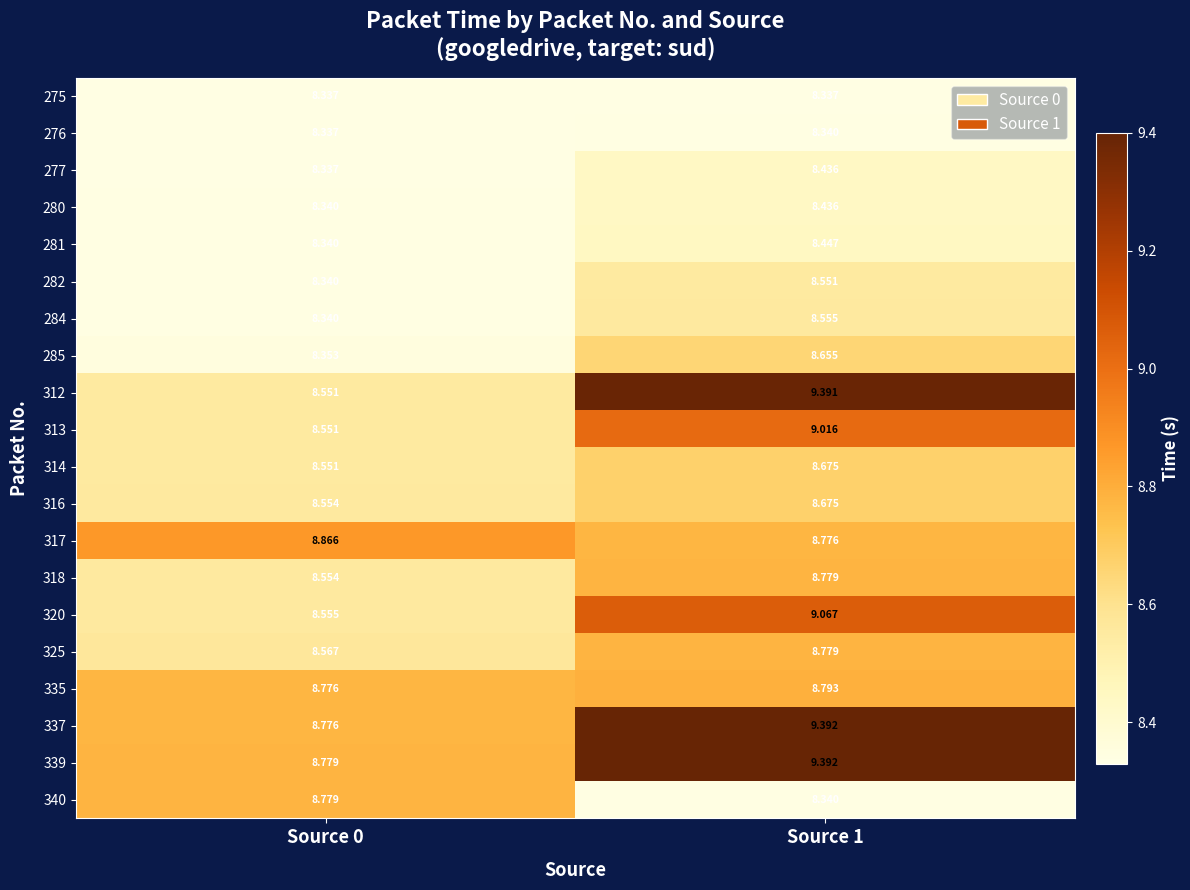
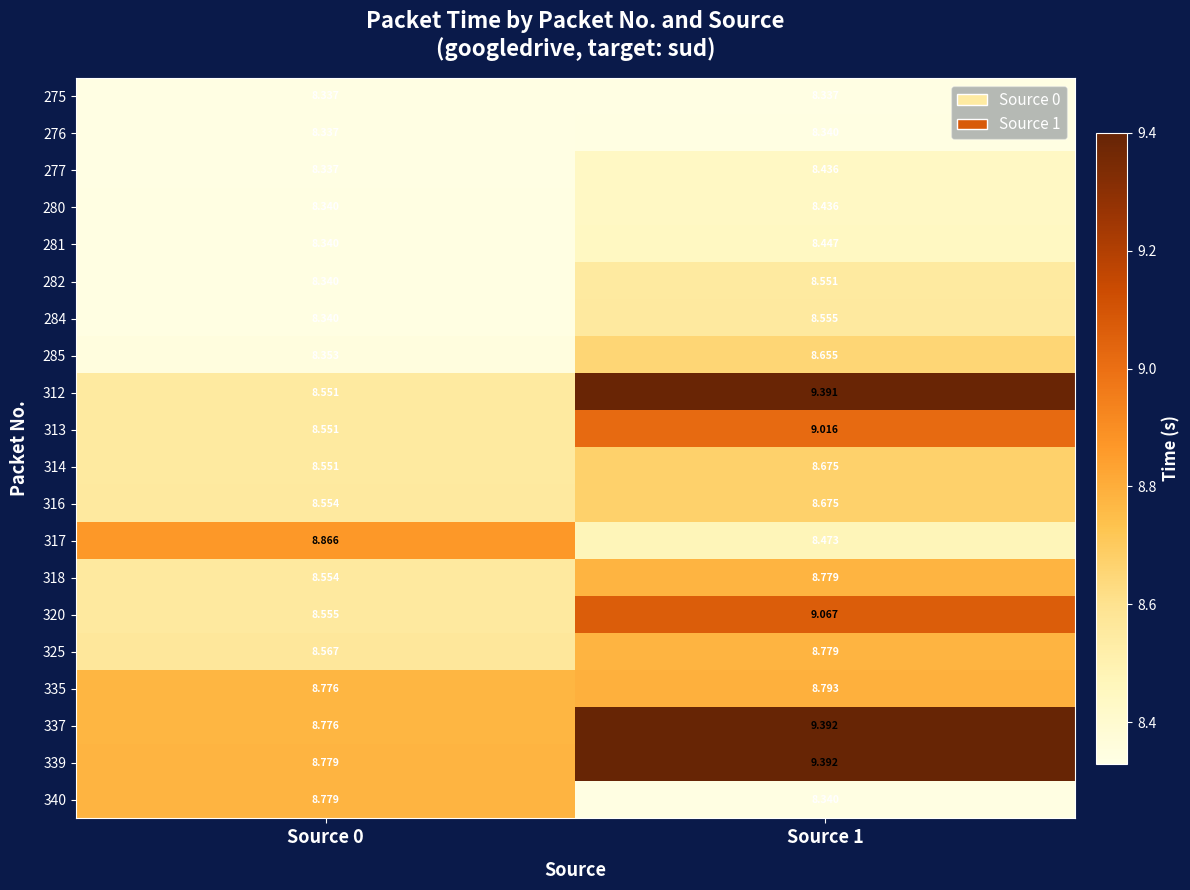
  {
    "277": {
      "Source 1": 8.436
    },
    "280": {
      "Source 1": 8.436
    },
    "281": {
      "Source 1": 8.447
    },
    "282": {
      "Source 1": 8.551
    },
    "284": {
      "Source 1": 8.555
    },
    "285": {
      "Source 1": 8.655
    },
    "312": {
      "Source 0": 8.551,
      "Source 1": 9.391
    },
    "313": {
      "Source 0": 8.551,
      "Source 1": 9.016
    },
    "314": {
      "Source 0": 8.551,
      "Source 1": 8.675
    },
    "316": {
      "Source 0": 8.554,
      "Source 1": 8.675
    },
    "317": {
      "Source 0": 8.866,
-     "Source 1": 8.776
+     "Source 1": 8.473
    },
    "318": {
      "Source 0": 8.554,
      "Source 1": 8.779
    },
    "320": {
      "Source 0": 8.555,
      "Source 1": 9.067
    },
    "325": {
      "Source 0": 8.567,
      "Source 1": 8.779
    },
    "335": {
      "Source 0": 8.776,
      "Source 1": 8.793
    },
    "337": {
      "Source 0": 8.776,
      "Source 1": 9.392
    },
    "339": {
      "Source 0": 8.779,
      "Source 1": 9.392
    },
    "340": {
      "Source 0": 8.779
    }
  }
